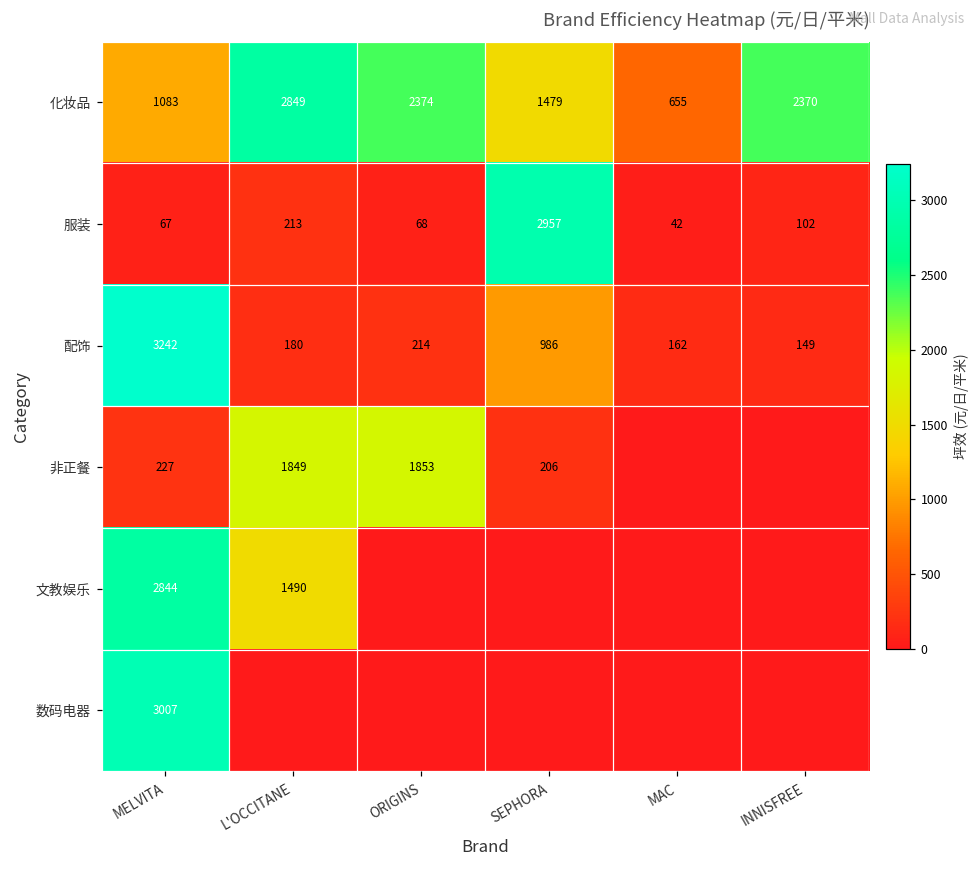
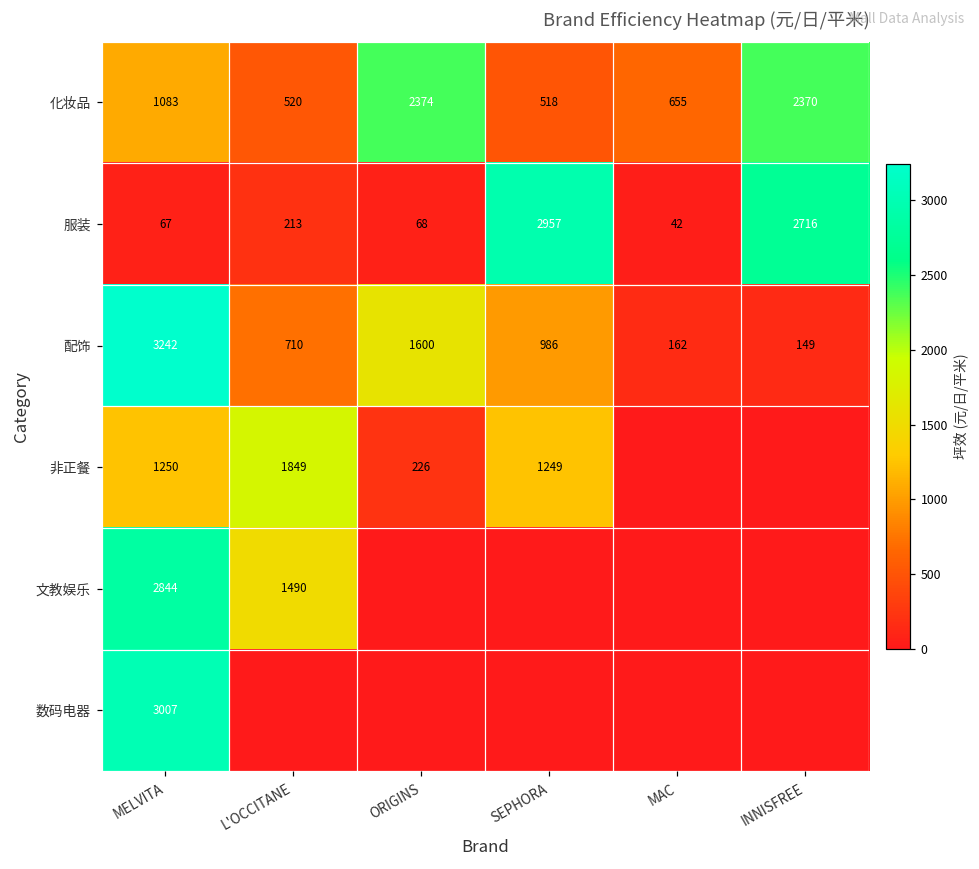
  {
    "化妆品": {
      "MELVITA": 1083,
-     "L'OCCITANE": 2849,
+     "L'OCCITANE": 520,
      "ORIGINS": 2374,
-     "SEPHORA": 1479,
+     "SEPHORA": 518,
      "MAC": 655,
      "INNISFREE": 2370
    },
    "服装": {
      "MELVITA": 67,
      "L'OCCITANE": 213,
      "ORIGINS": 68,
      "SEPHORA": 2957,
      "MAC": 42,
-     "INNISFREE": 102
+     "INNISFREE": 2716
    },
    "配饰": {
      "MELVITA": 3242,
-     "L'OCCITANE": 180,
-     "ORIGINS": 214,
+     "L'OCCITANE": 710,
+     "ORIGINS": 1600,
      "SEPHORA": 986,
      "MAC": 162,
      "INNISFREE": 149
    },
    "非正餐": {
-     "MELVITA": 227,
+     "MELVITA": 1250,
      "L'OCCITANE": 1849,
-     "ORIGINS": 1853,
-     "SEPHORA": 206
+     "ORIGINS": 226,
+     "SEPHORA": 1249
    },
    "文教娱乐": {
      "MELVITA": 2844,
      "L'OCCITANE": 1490
    },
    "数码电器": {
      "MELVITA": 3007
    }
  }
